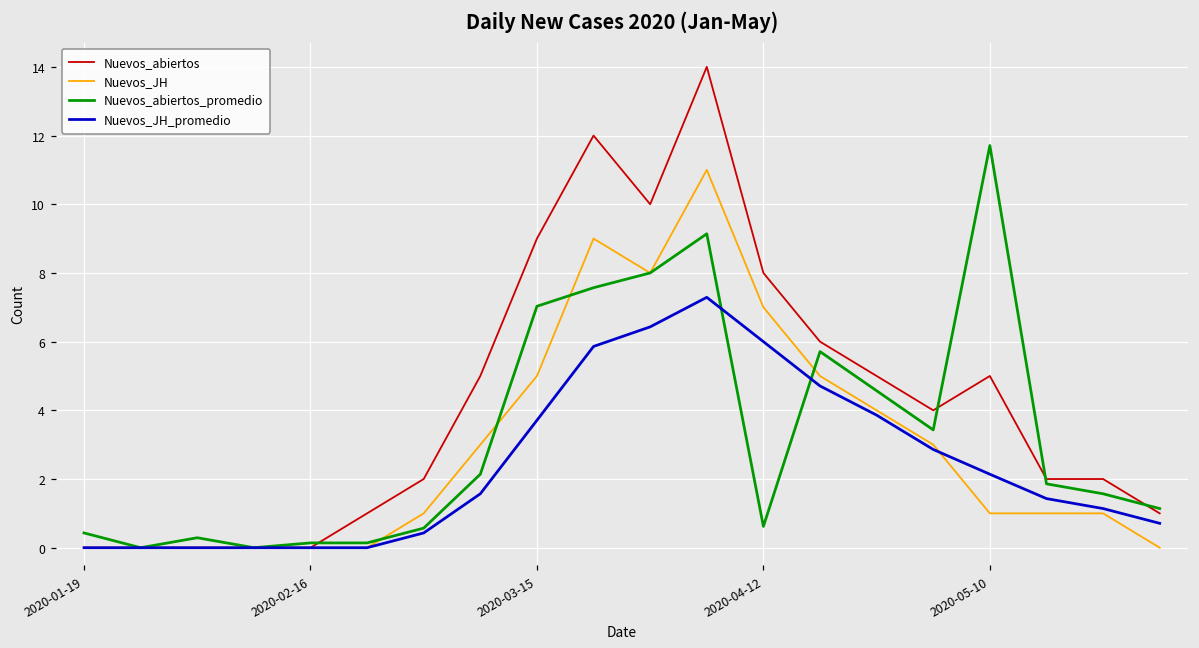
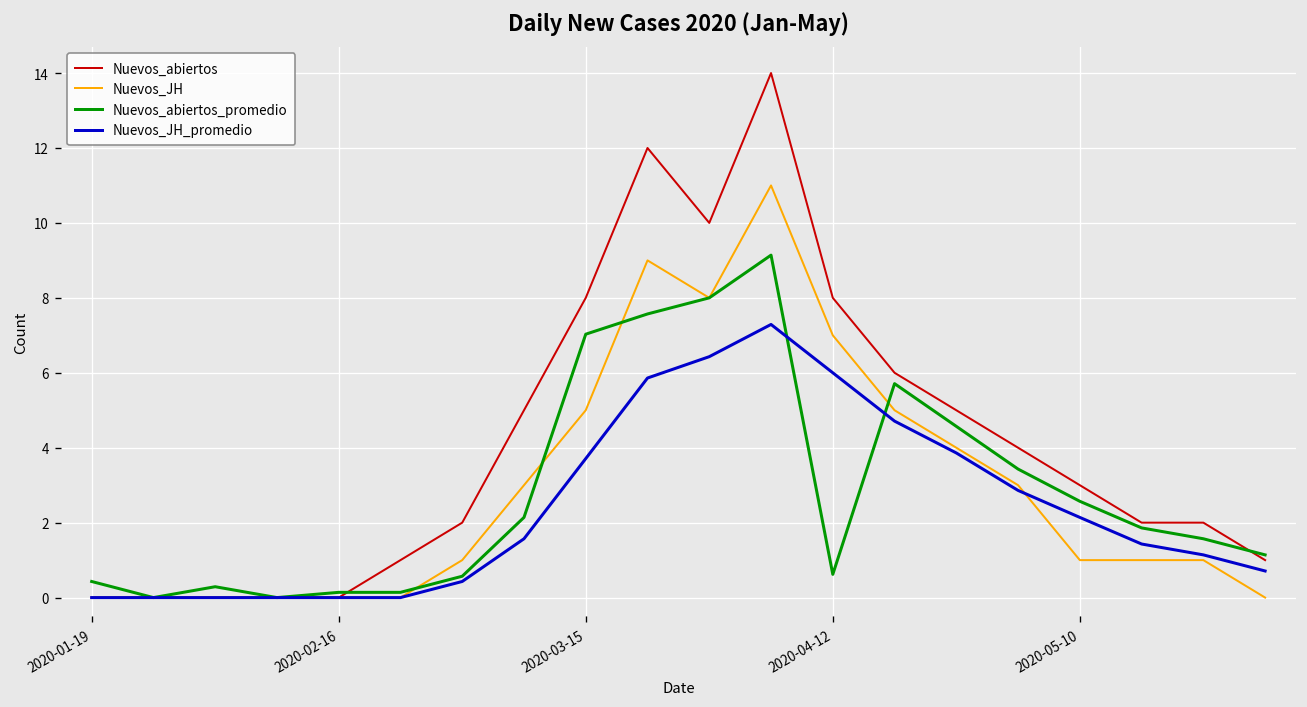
  {
    "Nuevos_abiertos": {
-     "2020-03-15": 9,
+     "2020-03-15": 8,
      "2020-04-12": 8,
-     "2020-05-10": 5
+     "2020-05-10": 3
    },
    "Nuevos_JH": {
      "2020-03-15": 5.0,
      "2020-04-12": 7.0,
      "2020-05-10": 1.0
    },
    "Nuevos_abiertos_promedio": {
      "2020-01-19": 0.4,
      "2020-02-16": 0.1,
      "2020-03-15": 7.0,
      "2020-04-12": 0.6,
-     "2020-05-10": 11.7
+     "2020-05-10": 2.6
    },
    "Nuevos_JH_promedio": {
      "2020-03-15": 3.7,
      "2020-04-12": 6.0,
      "2020-05-10": 2.1
    }
  }
